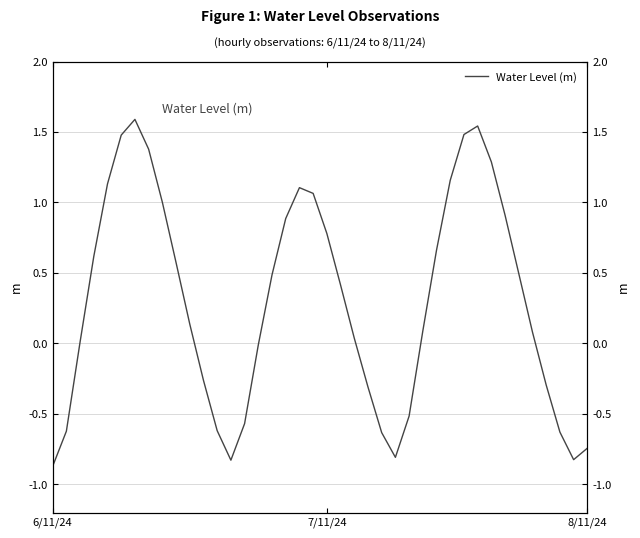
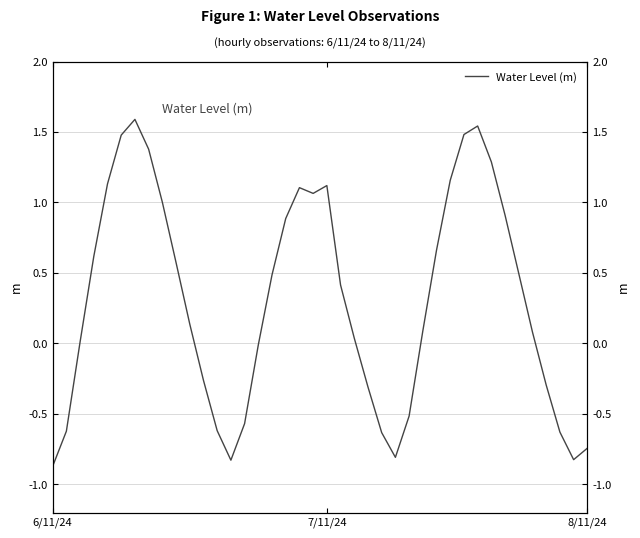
  {
    "6/11/24": -0.87,
-   "7/11/24": 0.78,
+   "7/11/24": 1.12,
    "8/11/24": -0.74
  }
